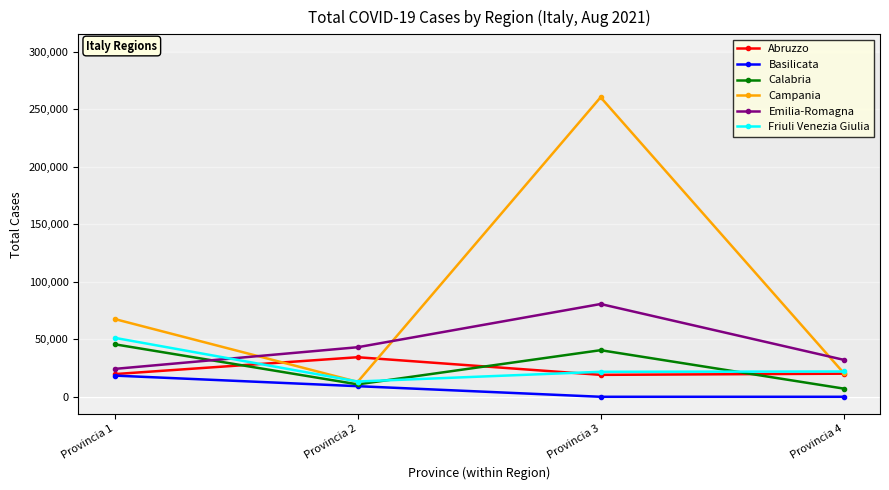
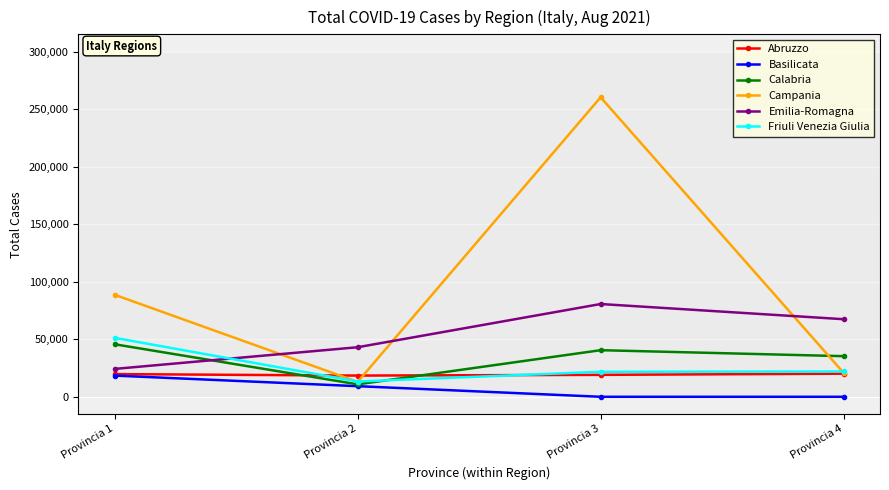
  {
    "Abruzzo": {
-     "Provincia 2": "34,000",
+     "Provincia 2": "18,000",
      "Provincia 3": "19,000"
    },
    "Basilicata": {
      "Provincia 3": "0",
      "Provincia 4": "0"
    },
    "Calabria": {
      "Provincia 1": "46,000",
      "Provincia 3": "40,000",
-     "Provincia 4": "7,000"
+     "Provincia 4": "35,000"
    },
    "Campania": {
-     "Provincia 1": "68,000",
+     "Provincia 1": "89,000",
      "Provincia 3": "260,000"
    },
    "Emilia-Romagna": {
      "Provincia 1": "24,000",
      "Provincia 2": "43,000",
      "Provincia 3": "81,000",
-     "Provincia 4": "32,000"
+     "Provincia 4": "67,000"
    },
    "Friuli Venezia Giulia": {
      "Provincia 1": "51,000",
      "Provincia 3": "22,000"
    }
  }
